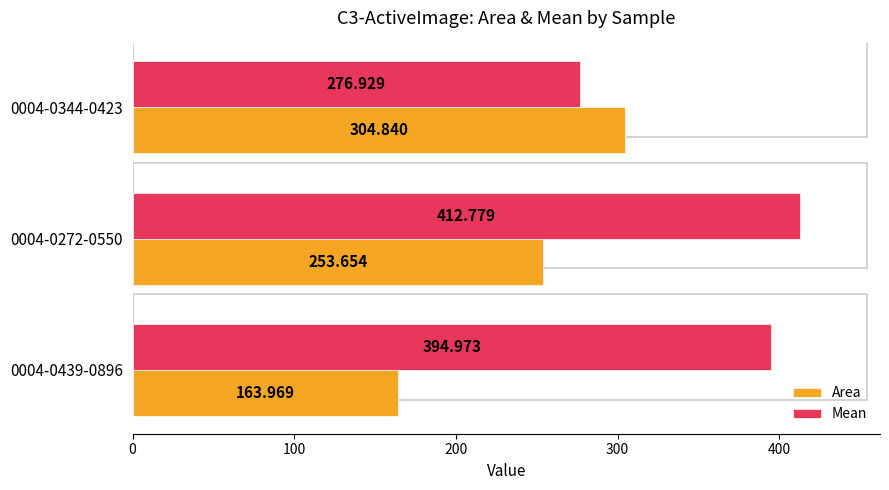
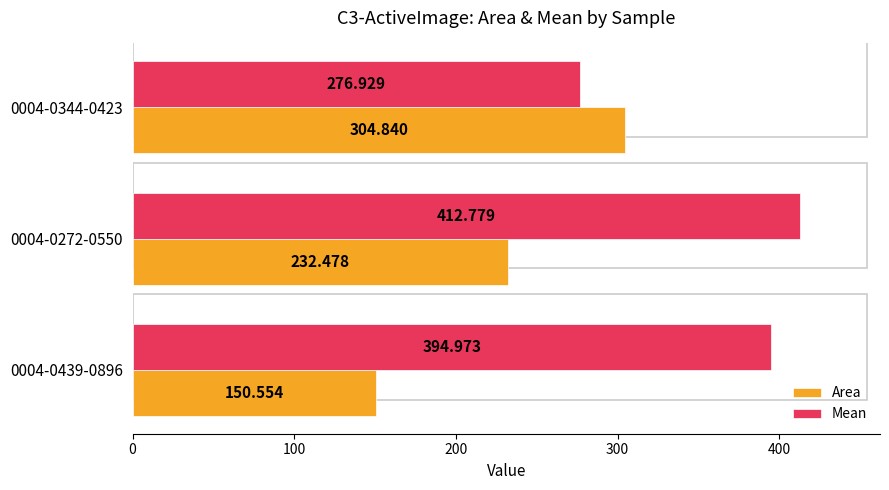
  {
    "Area": {
      "0004-0344-0423": 304.840,
-     "0004-0272-0550": 253.654,
-     "0004-0439-0896": 163.969
+     "0004-0272-0550": 232.478,
+     "0004-0439-0896": 150.554
    },
    "Mean": {
      "0004-0344-0423": 276.929,
      "0004-0272-0550": 412.779,
      "0004-0439-0896": 394.973
    }
  }
